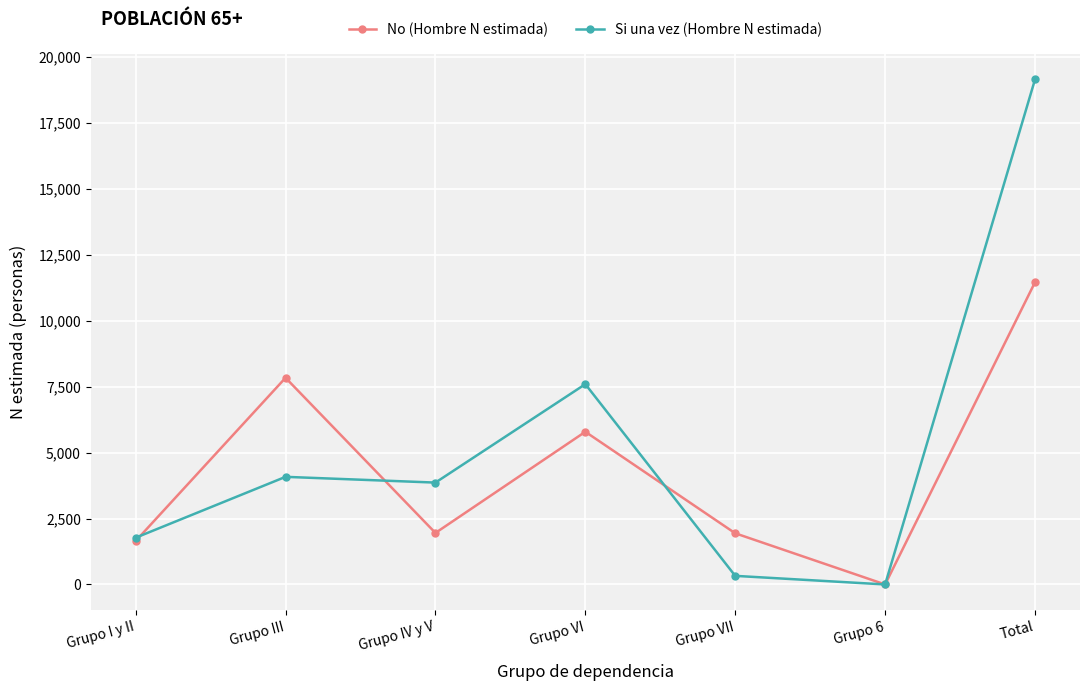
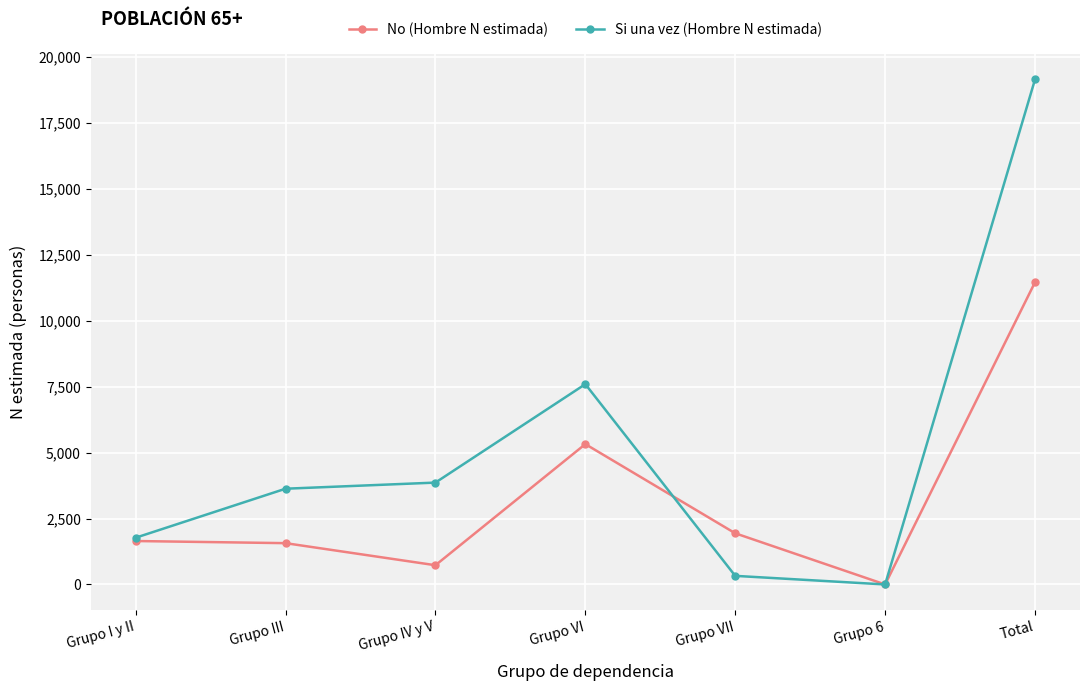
  {
    "No (Hombre N estimada)": {
      "Grupo I y II": "1,600",
-     "Grupo III": "7,800",
-     "Grupo IV y V": "2,000",
-     "Grupo VI": "5,800",
+     "Grupo III": "1,600",
+     "Grupo IV y V": "700",
+     "Grupo VI": "5,300",
      "Grupo VII": "1,900",
      "Total": "11,500"
    },
    "Si una vez (Hombre N estimada)": {
      "Grupo I y II": "1,800",
-     "Grupo III": "4,100",
+     "Grupo III": "3,600",
      "Grupo IV y V": "3,900",
      "Grupo VI": "7,600",
      "Grupo VII": "300",
      "Total": "19,100"
    }
  }
